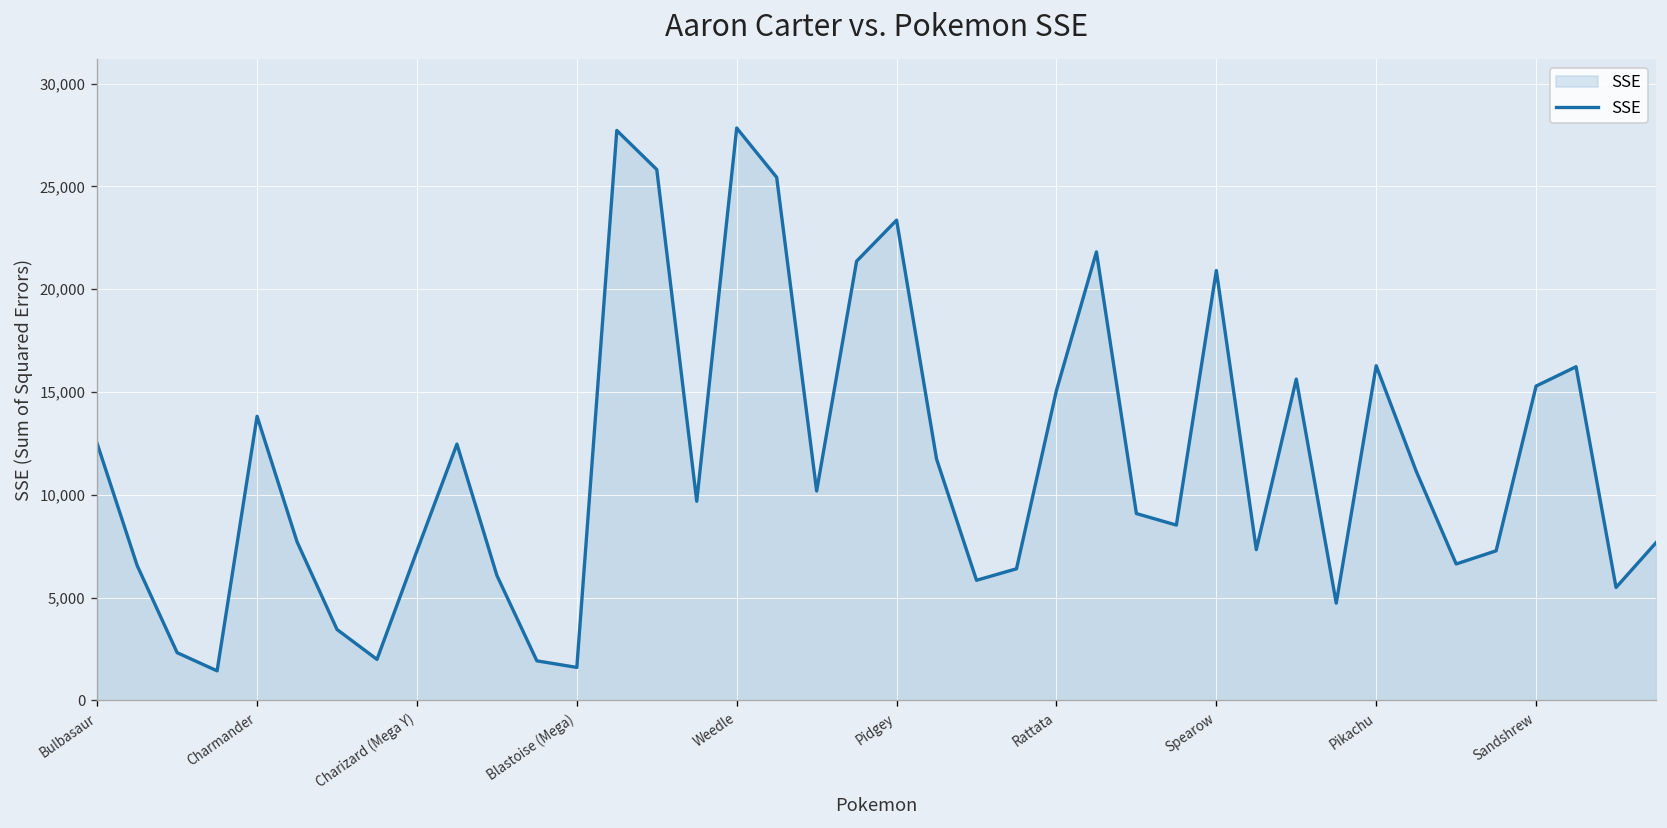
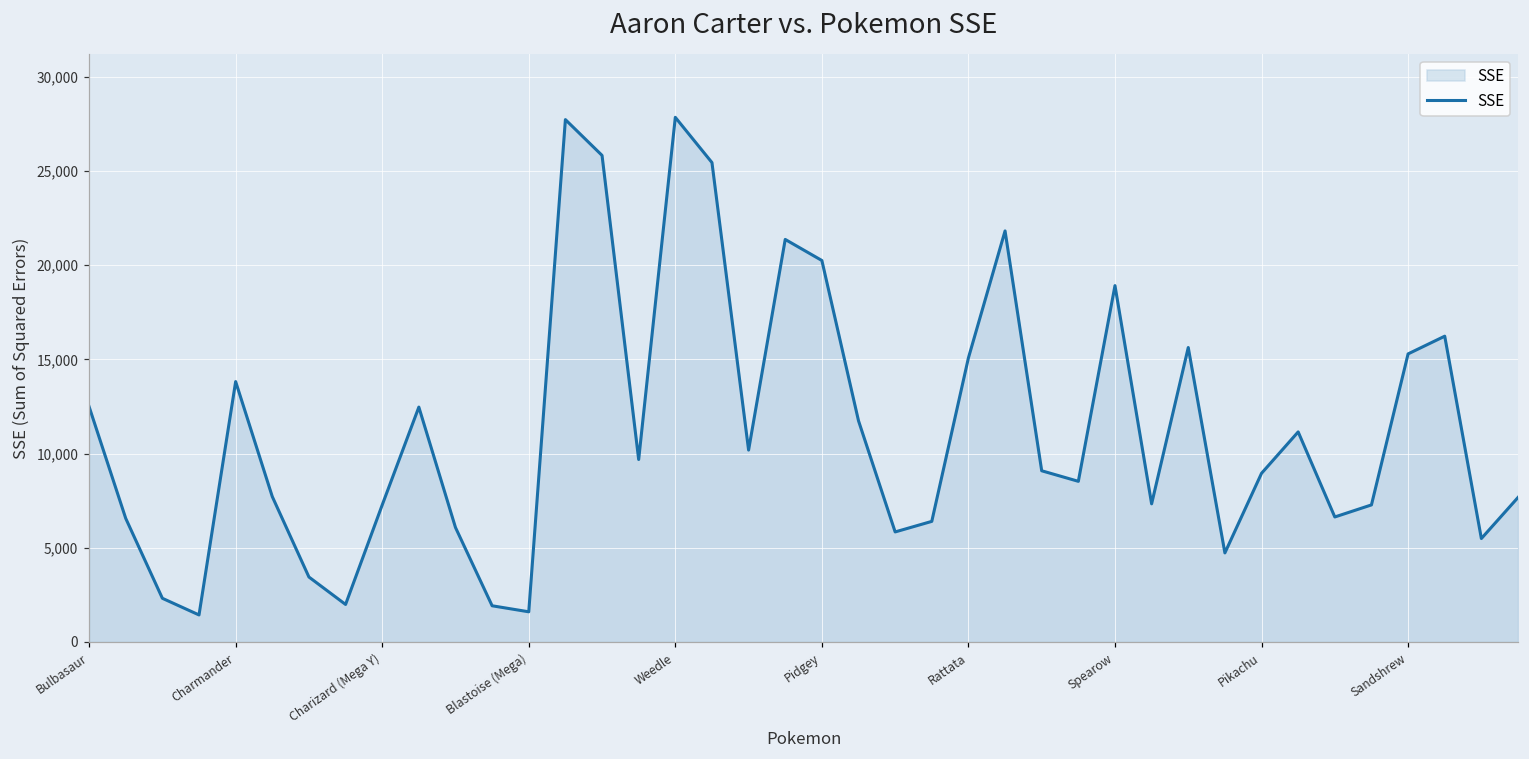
  {
    "Bulbasaur": "12,500",
    "Charmander": "13,800",
    "Charizard (Mega Y)": "7,300",
    "Blastoise (Mega)": "1,600",
    "Weedle": "27,800",
-   "Pidgey": "23,400",
+   "Pidgey": "20,200",
    "Rattata": "15,100",
-   "Spearow": "20,900",
-   "Pikachu": "16,300",
+   "Spearow": "18,900",
+   "Pikachu": "9,000",
    "Sandshrew": "15,300"
  }
